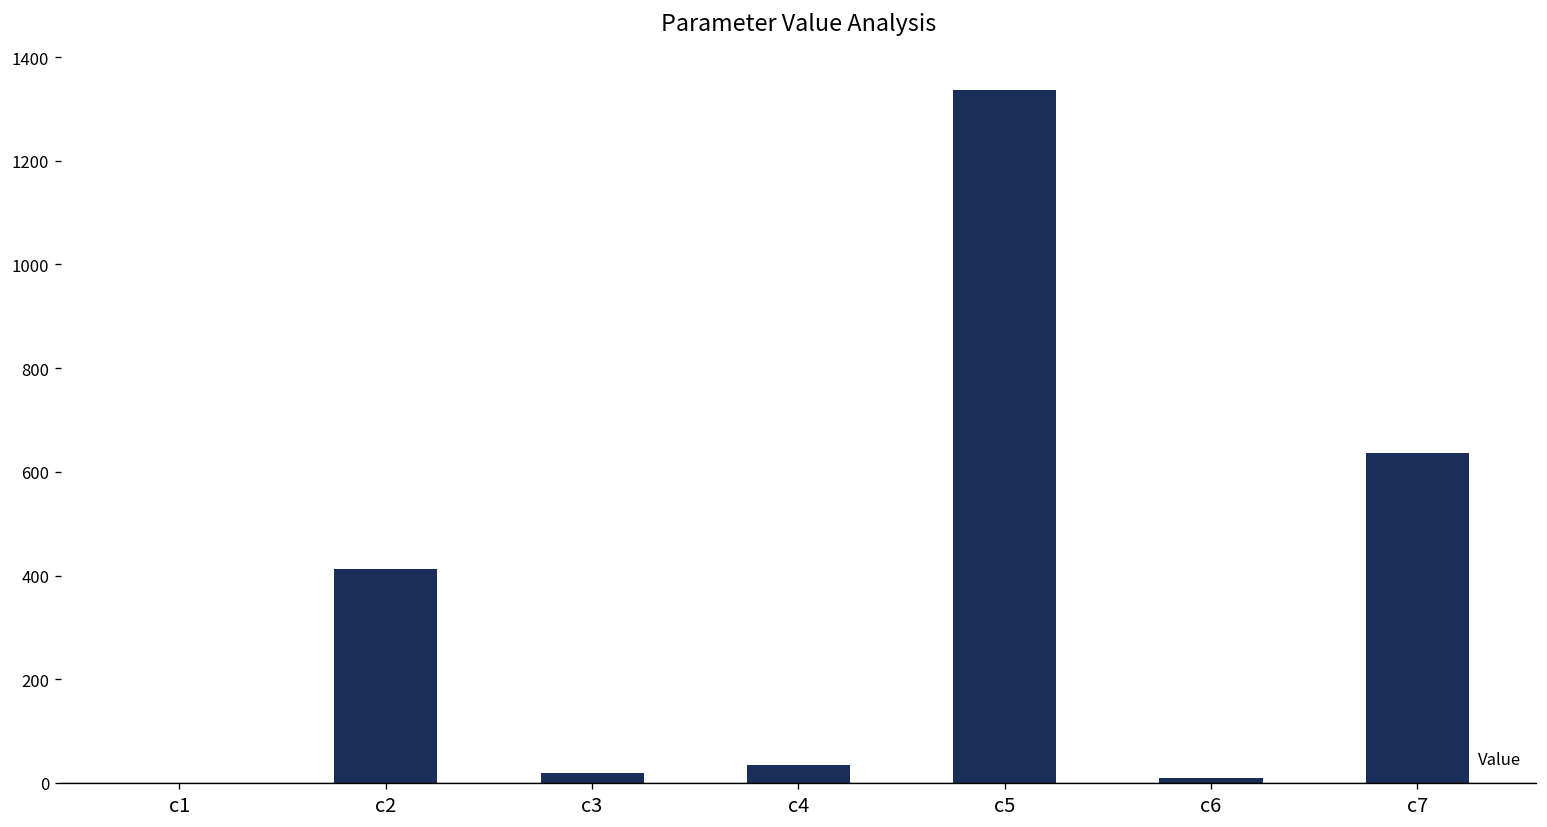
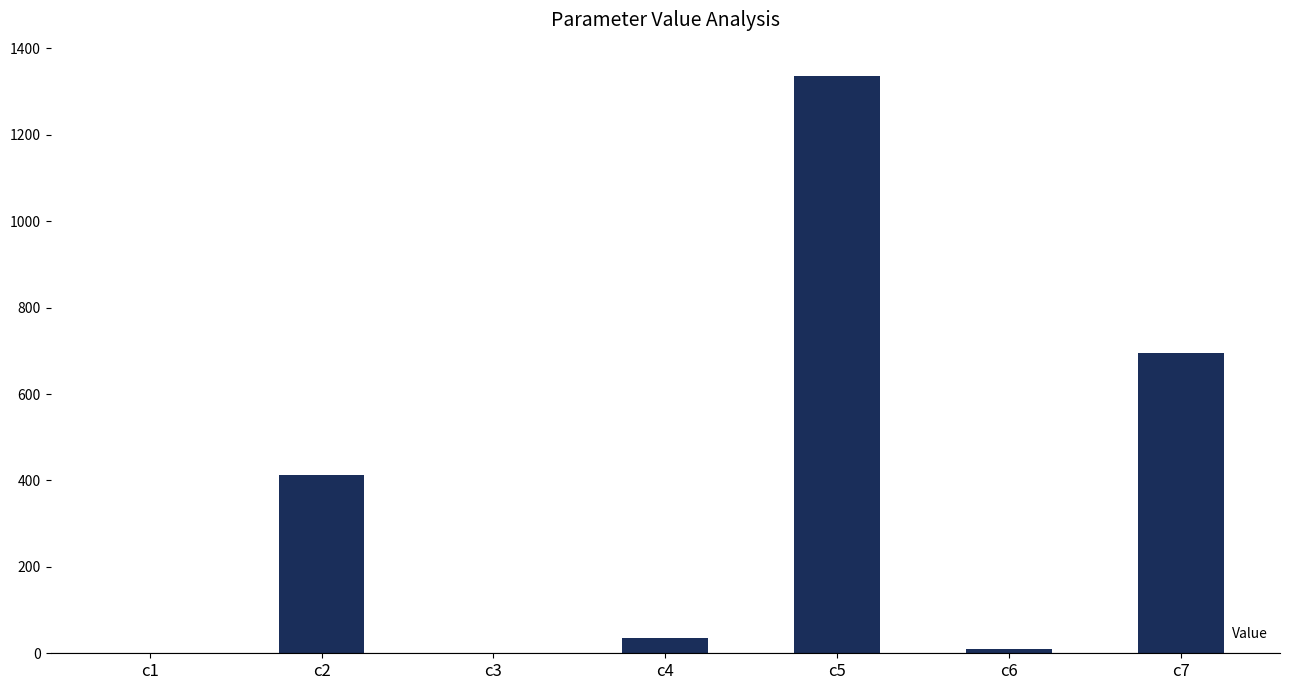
  {
    "c2": 410,
-   "c3": 20,
+   "c3": 0,
    "c4": 30,
    "c5": 1340,
    "c6": 10,
-   "c7": 640
+   "c7": 690
  }
